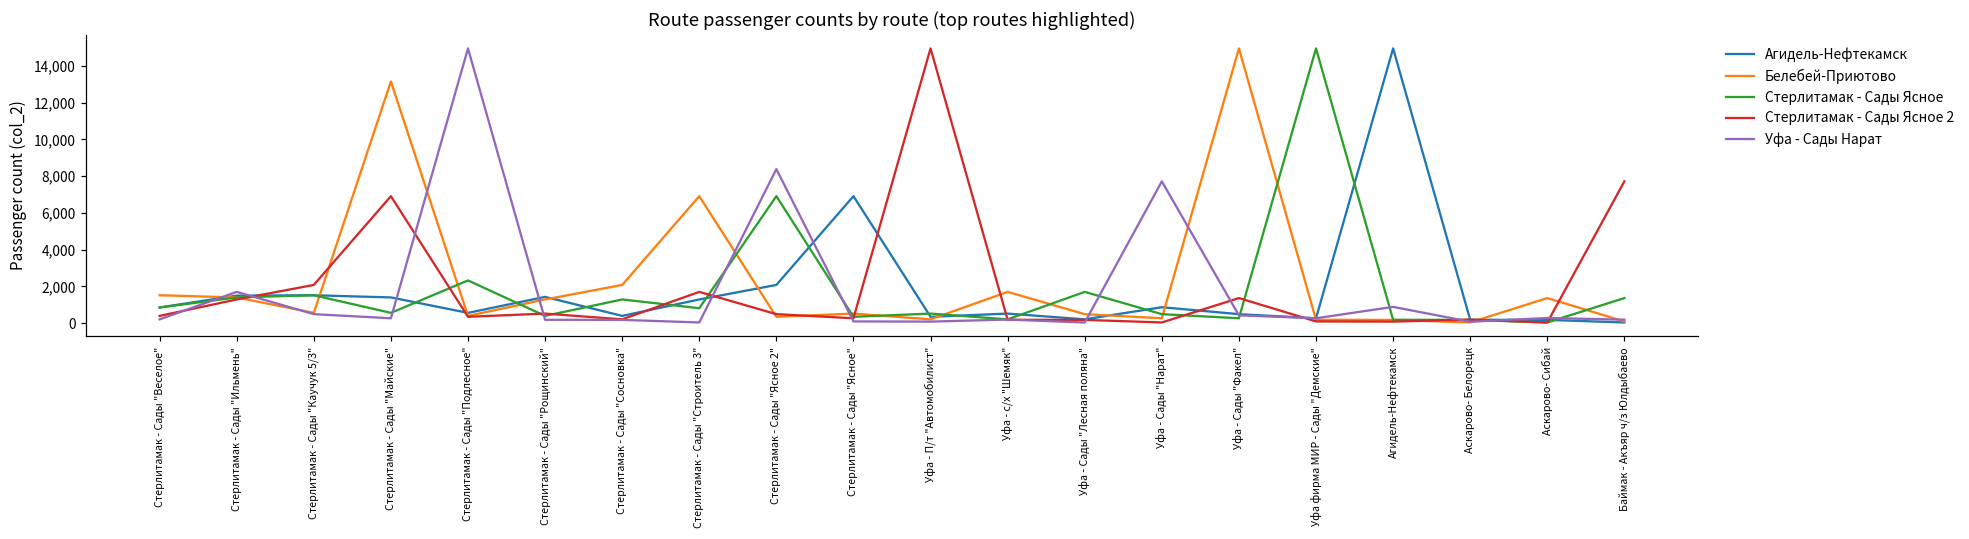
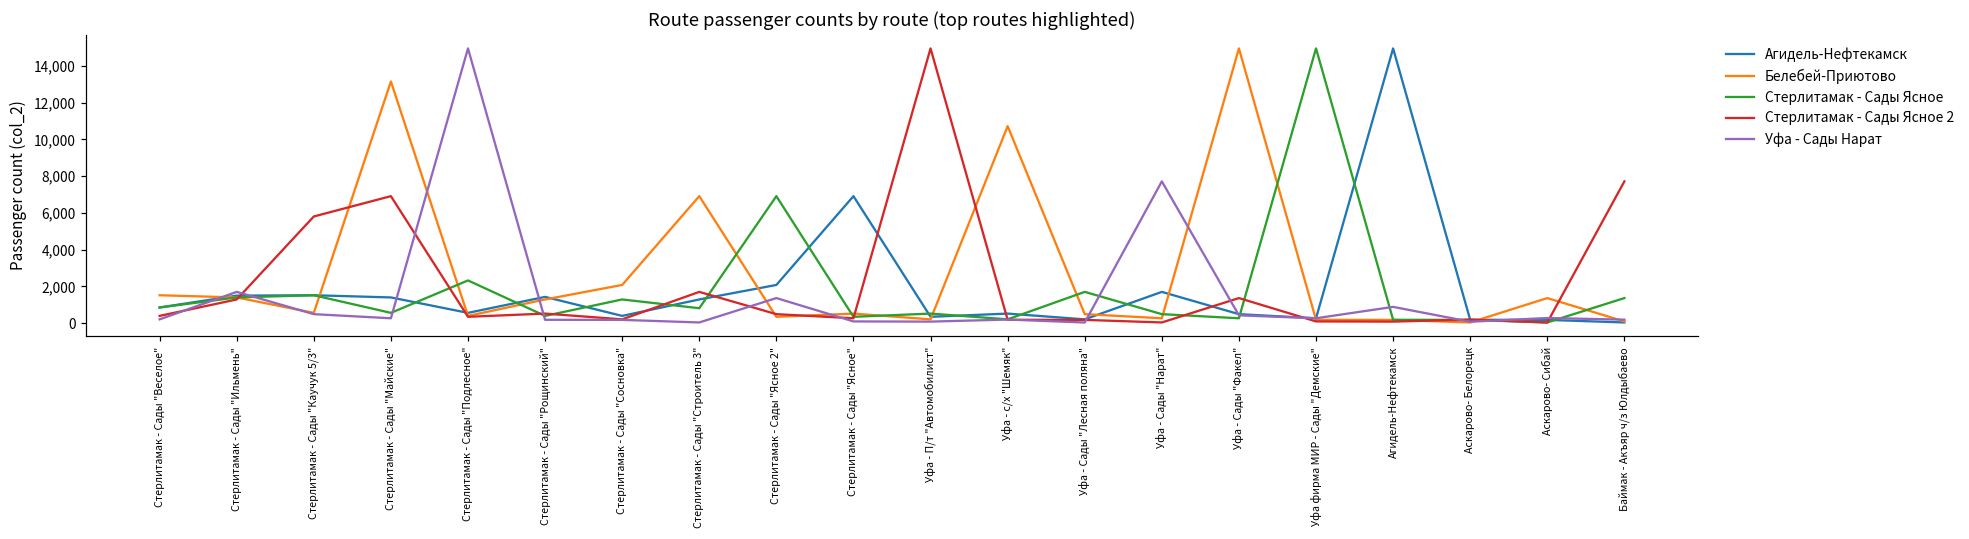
  {
    "Агидель-Нефтекамск": {
      "Стерлитамак - Сады \"Майские\"": "1,400",
      "Стерлитамак - Сады \"Подлесное\"": "600",
      "Стерлитамак - Сады \"Сосновка\"": "400",
      "Стерлитамак - Сады \"Строитель 3\"": "1,300",
      "Стерлитамак - Сады \"Ясное 2\"": "2,100",
      "Стерлитамак - Сады \"Ясное\"": "6,900",
      "Уфа - с/х \"Шемяк\"": "500",
-     "Уфа - Сады \"Нарат\"": "900",
+     "Уфа - Сады \"Нарат\"": "1,700",
      "Агидель-Нефтекамск": "15,000"
    },
    "Белебей-Приютово": {
      "Стерлитамак - Сады \"Веселое\"": "1,500",
      "Стерлитамак - Сады \"Майские\"": "13,200",
      "Стерлитамак - Сады \"Сосновка\"": "2,100",
      "Стерлитамак - Сады \"Строитель 3\"": "6,900",
      "Стерлитамак - Сады \"Ясное\"": "500",
-     "Уфа - с/х \"Шемяк\"": "1,700",
+     "Уфа - с/х \"Шемяк\"": "10,700",
      "Уфа - Сады \"Лесная поляна\"": "500",
      "Уфа - Сады \"Нарат\"": "300",
      "Уфа - Сады \"Факел\"": "15,000",
      "Аскарово- Сибай": "1,400"
    },
    "Стерлитамак - Сады Ясное": {
      "Стерлитамак - Сады \"Майские\"": "600",
      "Стерлитамак - Сады \"Подлесное\"": "2,300",
      "Стерлитамак - Сады \"Сосновка\"": "1,300",
      "Стерлитамак - Сады \"Строитель 3\"": "800",
      "Стерлитамак - Сады \"Ясное 2\"": "6,900",
      "Уфа - П/т \"Автомобилист\"": "500",
      "Уфа - Сады \"Лесная поляна\"": "1,700",
      "Уфа - Сады \"Нарат\"": "500",
      "Уфа - Сады \"Факел\"": "300",
      "Уфа фирма МИР - Сады \"Демские\"": "15,000",
      "Баймак - Акъяр ч/з Юлдыбаево": "1,400"
    },
    "Стерлитамак - Сады Ясное 2": {
      "Стерлитамак - Сады \"Веселое\"": "400",
-     "Стерлитамак - Сады \"Каучук 5/3\"": "2,100",
+     "Стерлитамак - Сады \"Каучук 5/3\"": "5,800",
      "Стерлитамак - Сады \"Майские\"": "6,900",
      "Стерлитамак - Сады \"Строитель 3\"": "1,700",
      "Уфа - П/т \"Автомобилист\"": "15,000",
      "Уфа - Сады \"Нарат\"": "0",
      "Уфа - Сады \"Факел\"": "1,400",
      "Баймак - Акъяр ч/з Юлдыбаево": "7,700"
    },
    "Уфа - Сады Нарат": {
      "Стерлитамак - Сады \"Веселое\"": "200",
      "Стерлитамак - Сады \"Ильмень\"": "1,700",
      "Стерлитамак - Сады \"Майские\"": "300",
      "Стерлитамак - Сады \"Подлесное\"": "15,000",
      "Стерлитамак - Сады \"Рощинский\"": "200",
      "Стерлитамак - Сады \"Строитель 3\"": "0",
-     "Стерлитамак - Сады \"Ясное 2\"": "8,400",
+     "Стерлитамак - Сады \"Ясное 2\"": "1,400",
      "Стерлитамак - Сады \"Ясное\"": "100",
      "Уфа - Сады \"Нарат\"": "7,700",
      "Агидель-Нефтекамск": "900"
    }
  }
